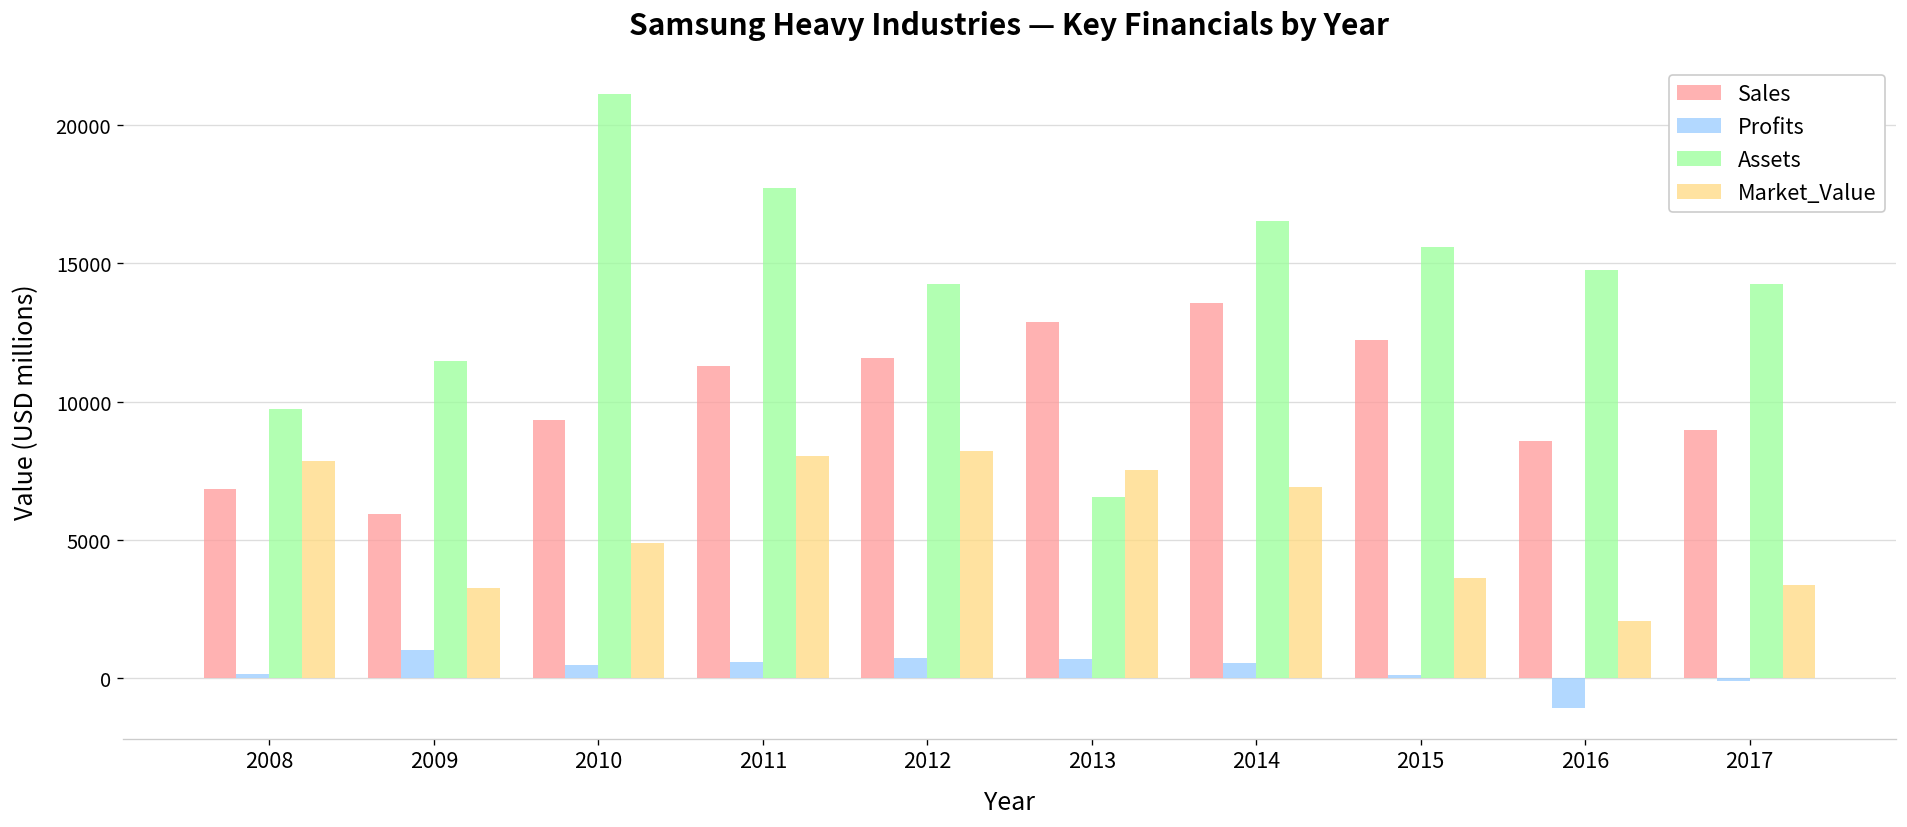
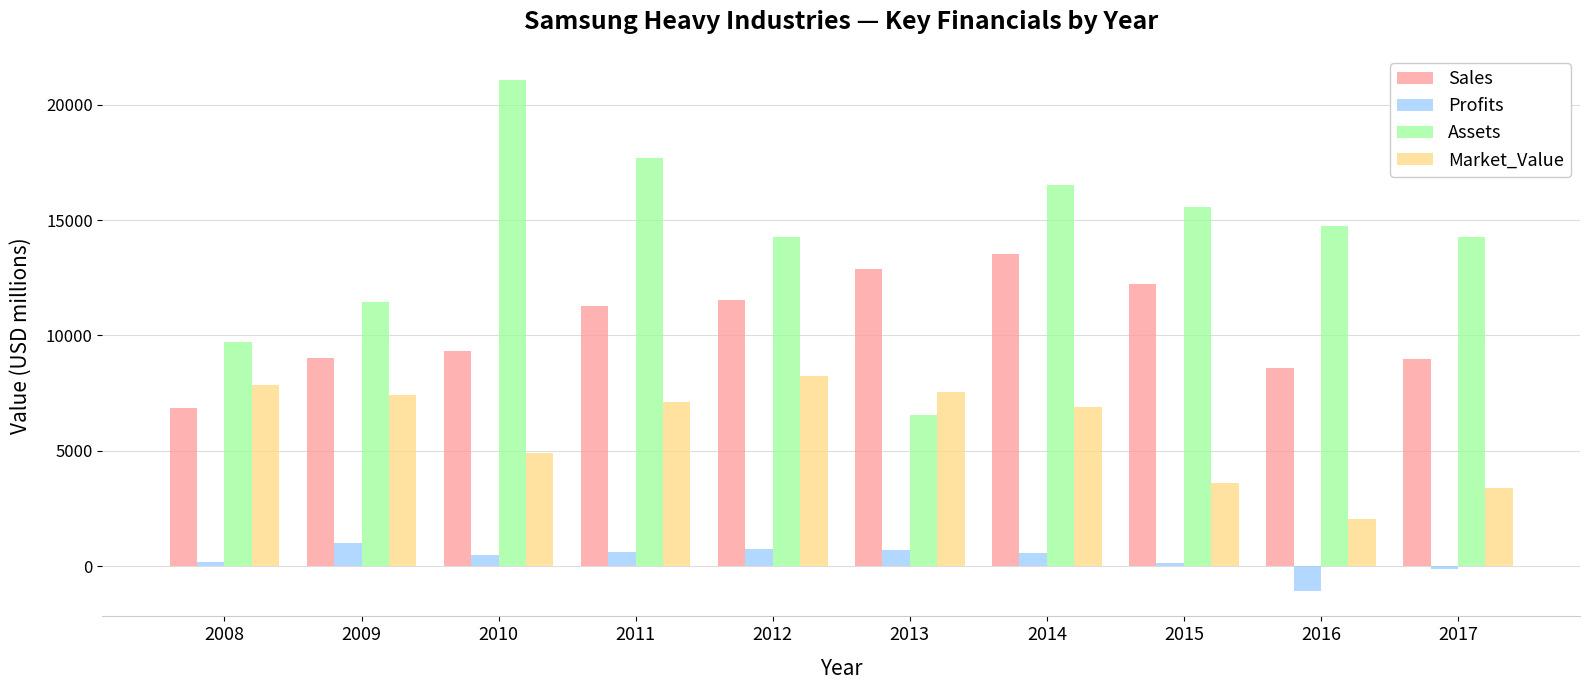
  {
    "Sales": {
      "2008": 6900,
-     "2009": 6000,
+     "2009": 9000,
      "2010": 9300,
      "2011": 11300,
      "2012": 11600,
      "2013": 12900,
      "2014": 13600,
      "2015": 12200,
      "2016": 8600,
      "2017": 9000
    },
    "Profits": {
      "2008": 200,
      "2009": 1000,
      "2010": 500,
      "2011": 600,
      "2012": 700,
      "2013": 700,
      "2014": 600,
      "2015": 100,
      "2016": -1100
    },
    "Assets": {
      "2008": 9700,
      "2009": 11500,
      "2010": 21100,
      "2011": 17700,
      "2012": 14200,
      "2013": 6600,
      "2014": 16500,
      "2015": 15600,
      "2016": 14800,
      "2017": 14300
    },
    "Market_Value": {
      "2008": 7900,
-     "2009": 3300,
+     "2009": 7400,
      "2010": 4900,
-     "2011": 8000,
+     "2011": 7100,
      "2012": 8200,
      "2013": 7500,
      "2014": 6900,
      "2015": 3600,
      "2016": 2100,
      "2017": 3400
    }
  }
